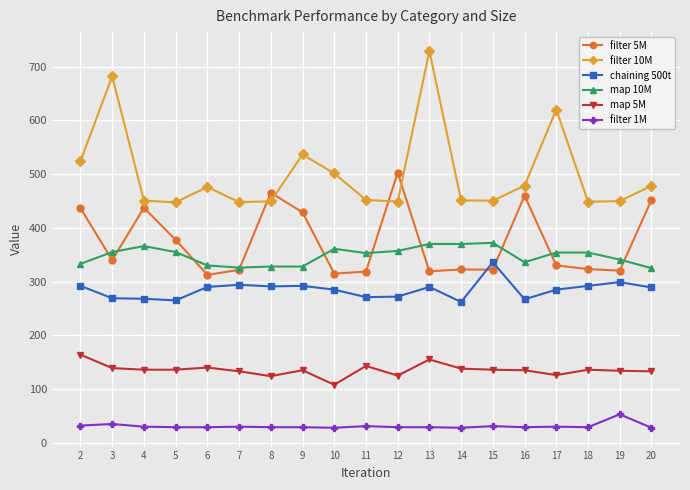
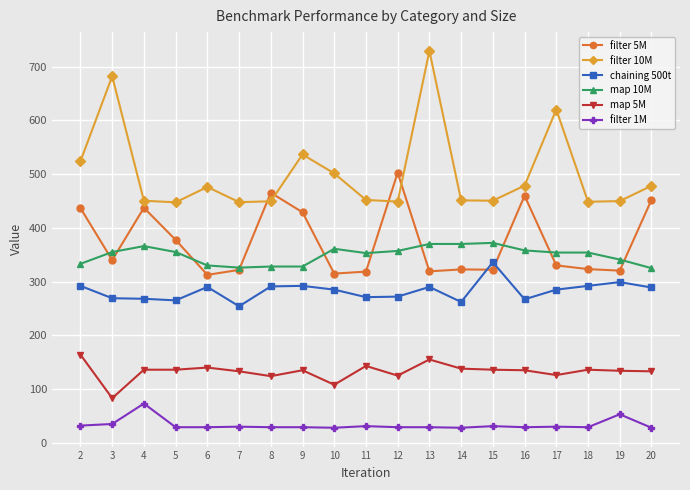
  {
    "chaining 500t": {
      "2": 290,
      "3": 270,
      "4": 270,
      "5": 270,
      "6": 290,
-     "7": 290,
+     "7": 250,
      "8": 290,
      "9": 290,
      "10": 290,
      "11": 270,
      "12": 270,
      "13": 290,
      "14": 260,
      "15": 340,
      "16": 270,
      "17": 290,
      "18": 290,
      "19": 300,
      "20": 290
    },
    "map 10M": {
      "2": 330,
      "3": 360,
      "4": 370,
      "5": 360,
      "6": 330,
      "8": 330,
      "9": 330,
      "10": 360,
      "11": 350,
      "12": 360,
      "13": 370,
      "14": 370,
      "15": 370,
-     "16": 340,
+     "16": 360,
      "17": 350,
      "18": 350,
      "19": 340,
      "20": 330
    },
    "map 5M": {
      "2": 160,
-     "3": 140,
+     "3": 80,
      "4": 140,
      "5": 140,
      "6": 140,
      "7": 130,
      "8": 120,
      "9": 140,
      "10": 110,
      "11": 140,
      "12": 130,
      "13": 160,
      "14": 140,
      "15": 140,
      "16": 140,
      "17": 130,
      "18": 140,
      "19": 130,
      "20": 130
    },
    "filter 1M": {
      "2": 30,
      "3": 40,
-     "4": 30,
+     "4": 70,
      "5": 30,
      "6": 30,
      "7": 30,
      "8": 30,
      "9": 30,
      "10": 30,
      "11": 30,
      "12": 30,
      "13": 30,
      "14": 30,
      "15": 30,
      "16": 30,
      "17": 30,
      "18": 30,
      "19": 50,
      "20": 30
    }
  }
